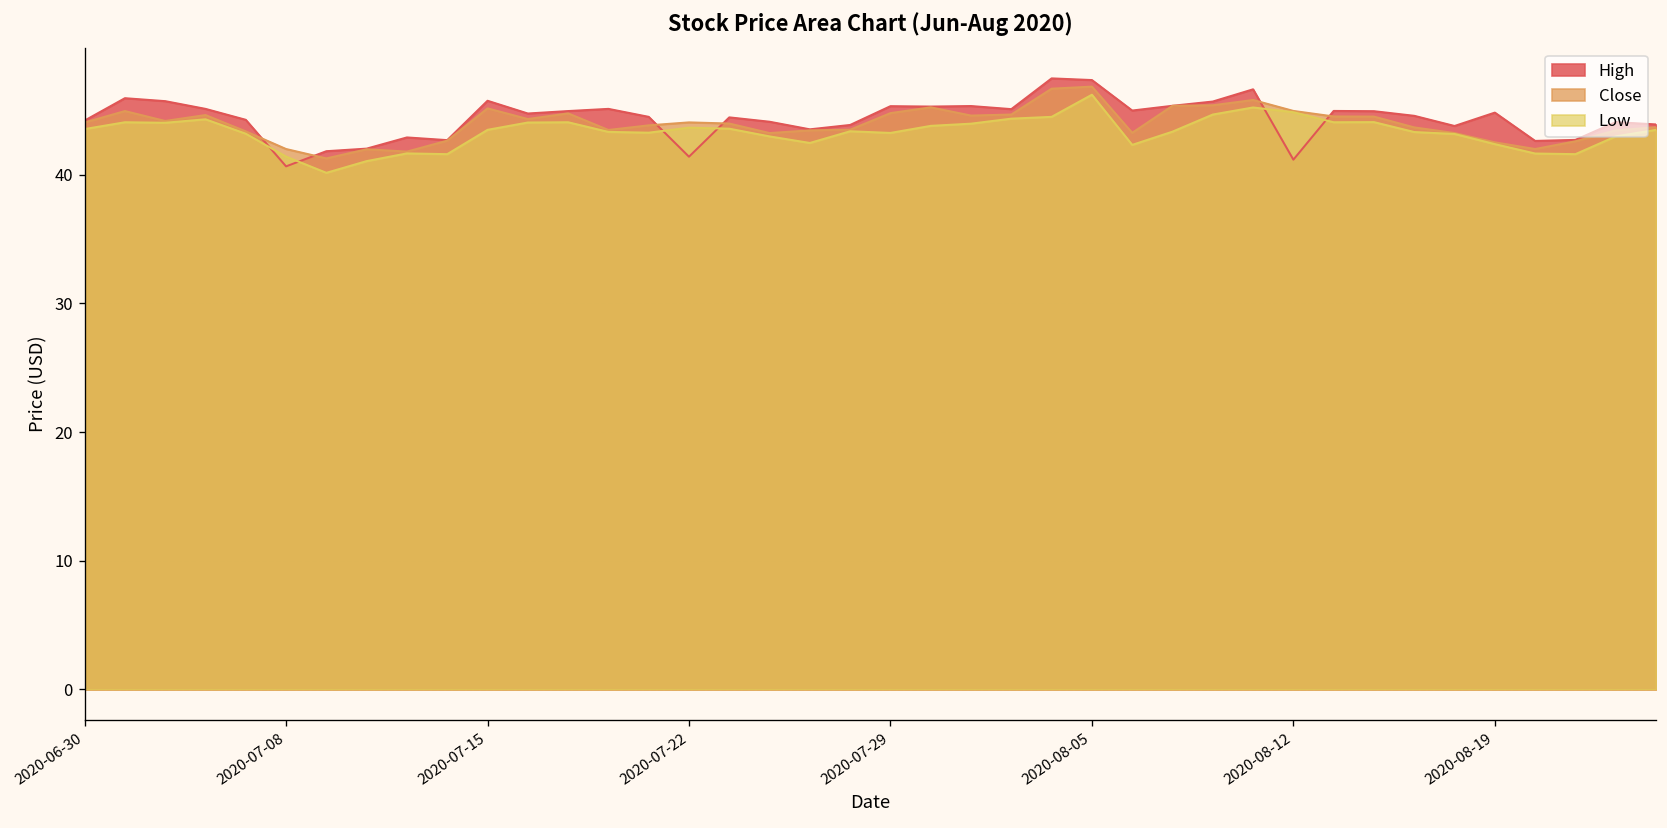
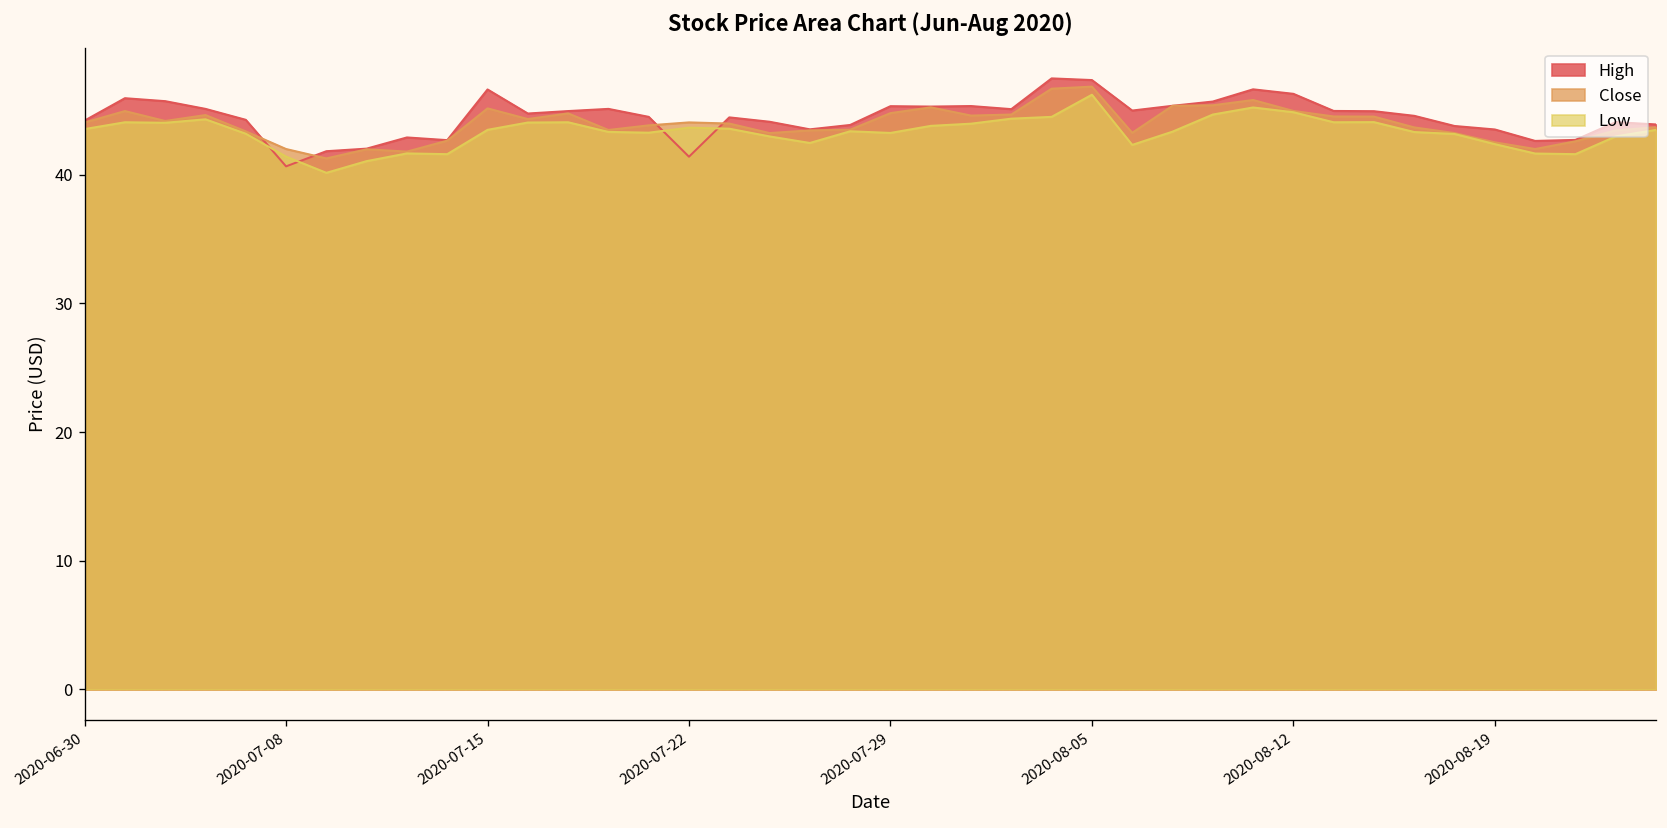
  {
    "High": {
      "2020-07-08": 40.7,
-     "2020-07-15": 45.8,
+     "2020-07-15": 46.6,
      "2020-07-22": 41.4,
      "2020-07-29": 45.3,
      "2020-08-05": 47.4,
-     "2020-08-12": 41.2,
-     "2020-08-19": 44.8
+     "2020-08-12": 46.3,
+     "2020-08-19": 43.5
    }
  }
